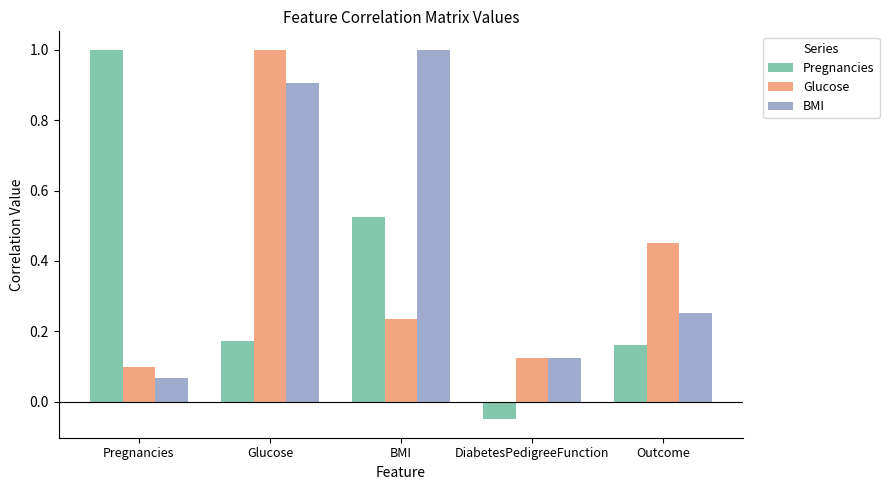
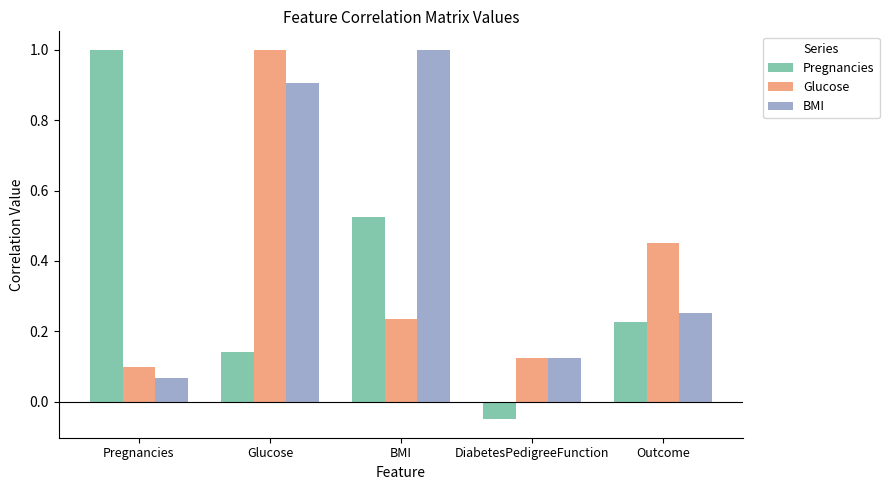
  {
    "Pregnancies": {
      "Pregnancies": 1.00,
-     "Glucose": 0.17,
+     "Glucose": 0.14,
      "BMI": 0.53,
      "DiabetesPedigreeFunction": -0.05,
-     "Outcome": 0.16
+     "Outcome": 0.23
    },
    "Glucose": {
      "Pregnancies": 0.10,
      "Glucose": 1.00,
      "BMI": 0.24,
      "DiabetesPedigreeFunction": 0.12,
      "Outcome": 0.45
    },
    "BMI": {
      "Pregnancies": 0.07,
      "Glucose": 0.91,
      "BMI": 1.00,
      "DiabetesPedigreeFunction": 0.12,
      "Outcome": 0.25
    }
  }
